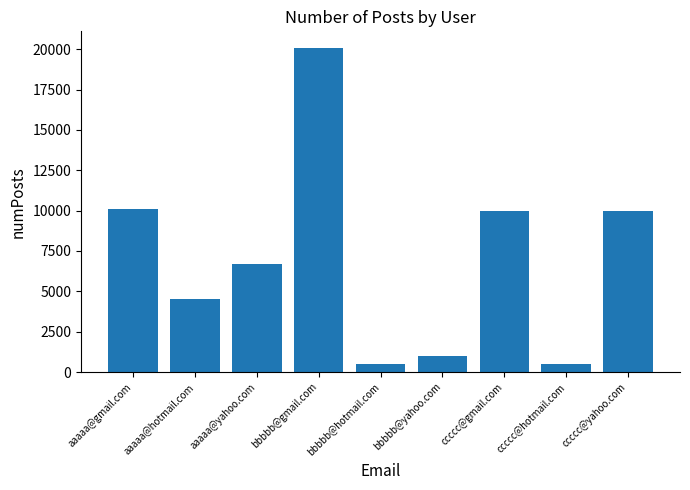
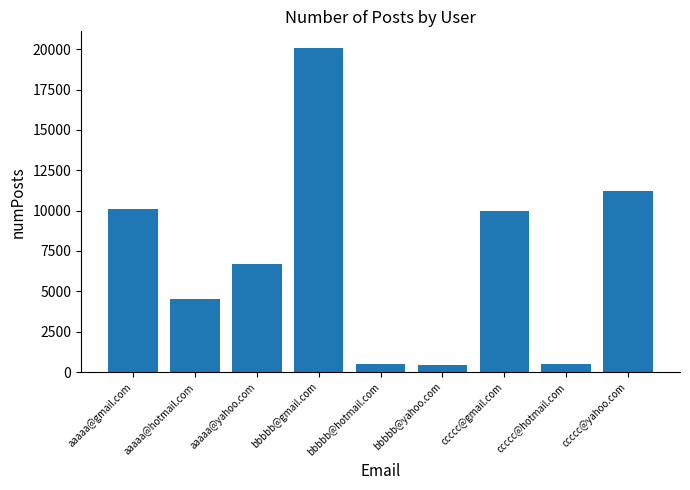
  {
    "aaaaa@gmail.com": 10100,
    "aaaaa@hotmail.com": 4500,
    "aaaaa@yahoo.com": 6700,
    "bbbbb@gmail.com": 20100,
    "bbbbb@hotmail.com": 500,
-   "bbbbb@yahoo.com": 1000,
+   "bbbbb@yahoo.com": 400,
    "ccccc@gmail.com": 10000,
    "ccccc@hotmail.com": 500,
-   "ccccc@yahoo.com": 10000
+   "ccccc@yahoo.com": 11200
  }
